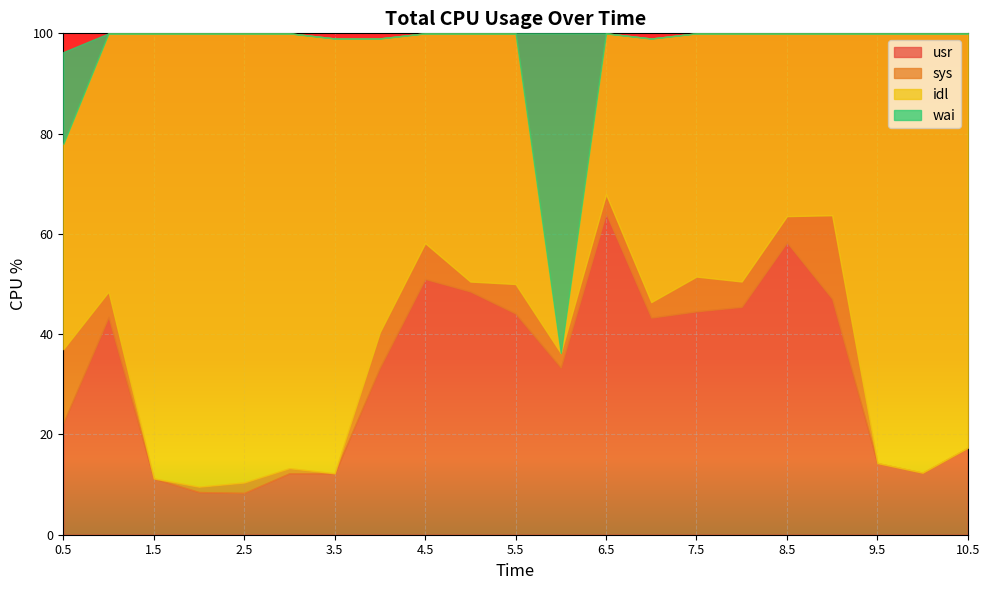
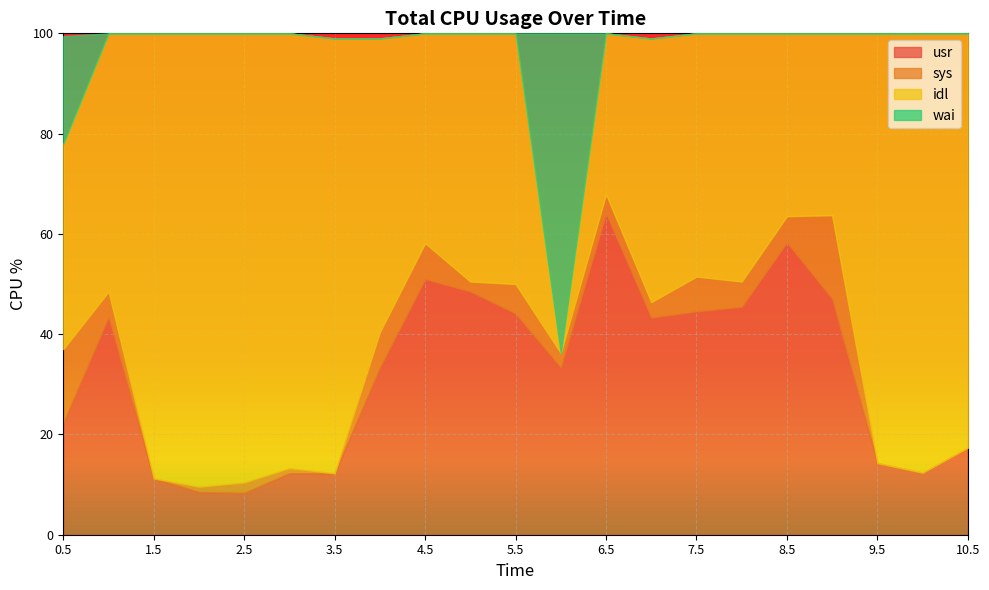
  {
    "idl": {
      "0.5": 41
    },
    "wai": {
-     "0.5": 18
+     "0.5": 21
    }
  }
